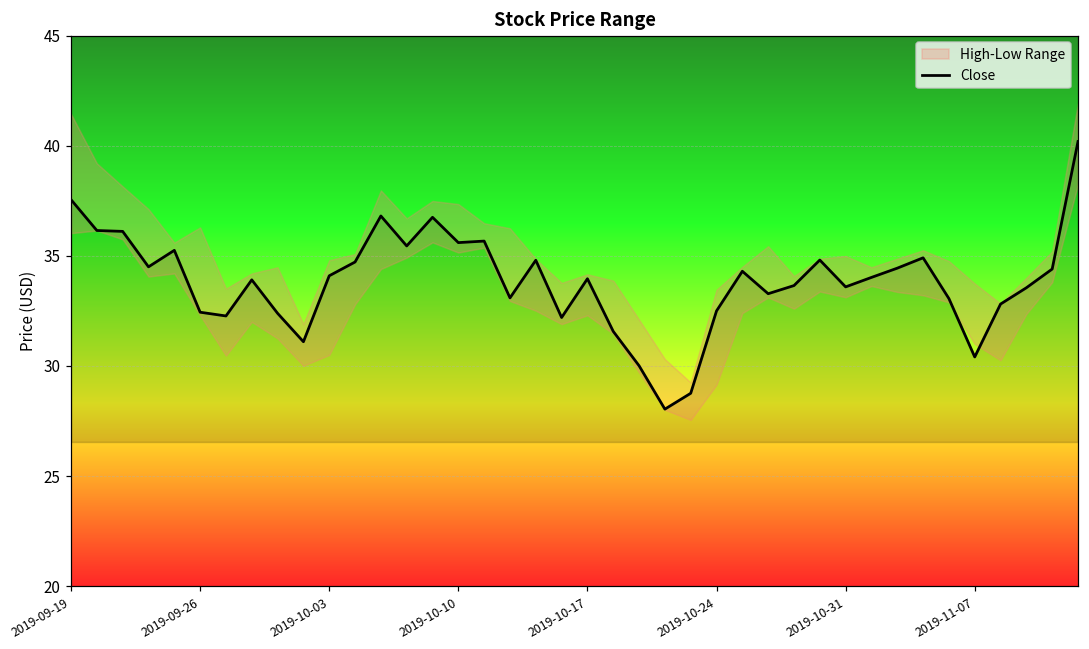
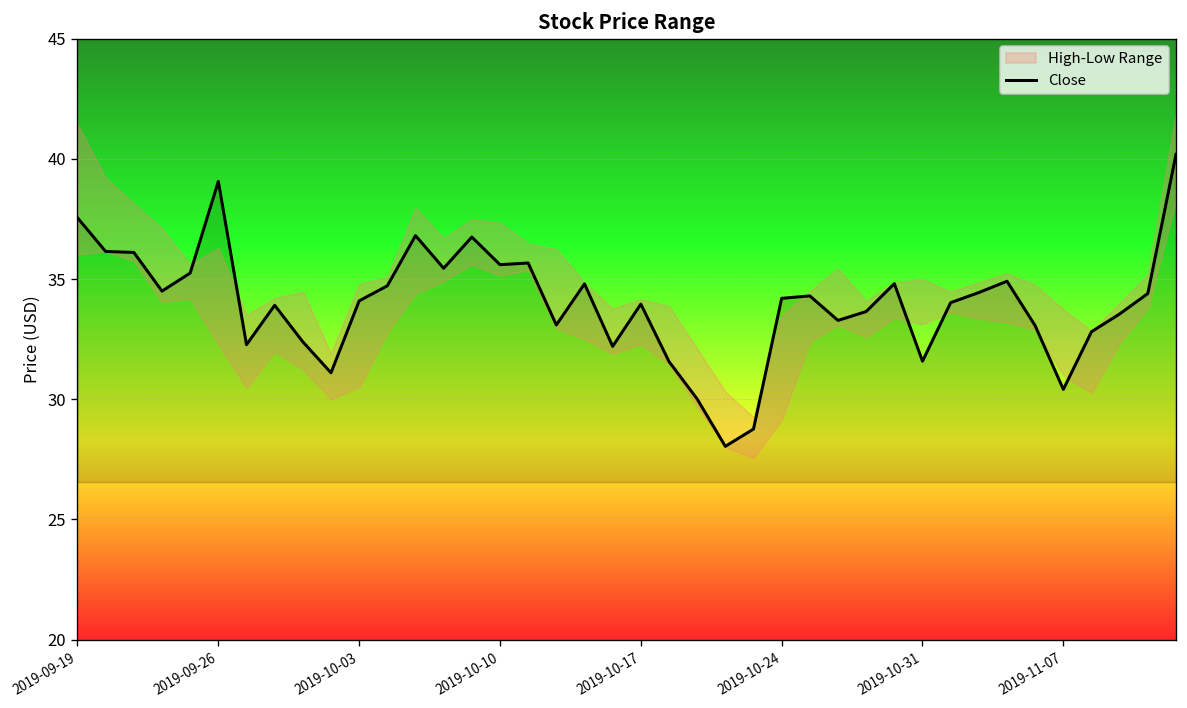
  {
    "Close": {
      "2019-09-19": 37.5,
-     "2019-09-26": 32.4,
+     "2019-09-26": 39.1,
      "2019-10-03": 34.1,
      "2019-10-10": 35.6,
      "2019-10-17": 34.0,
-     "2019-10-24": 32.5,
-     "2019-10-31": 33.6,
+     "2019-10-24": 34.2,
+     "2019-10-31": 31.6,
      "2019-11-07": 30.4
    }
  }
